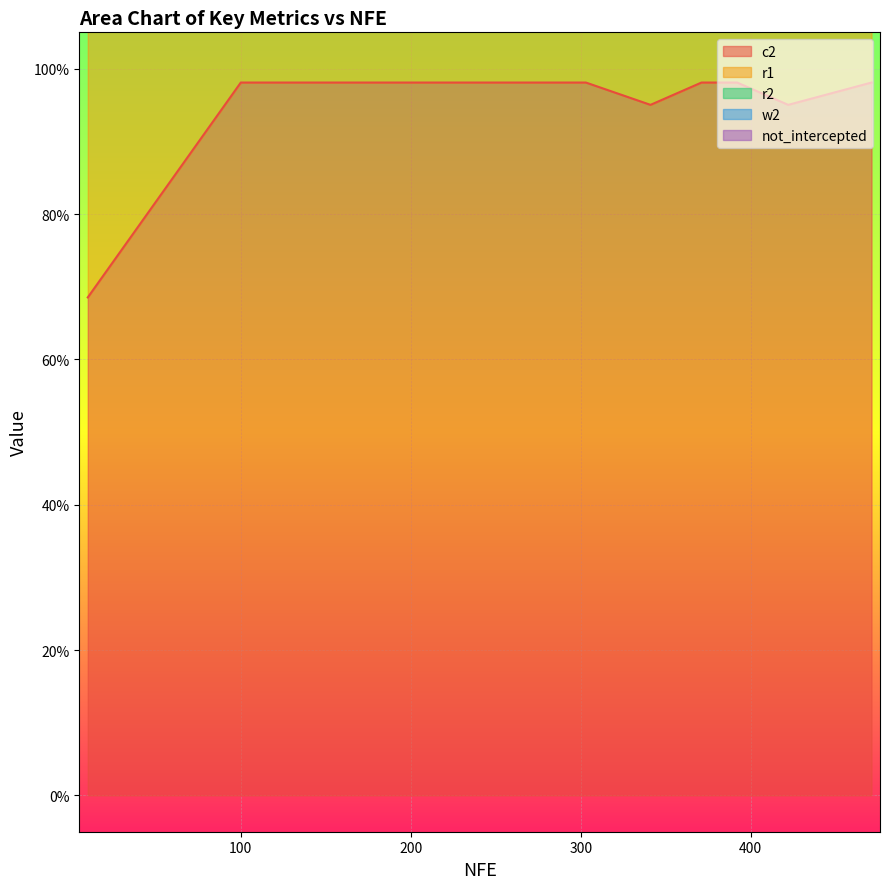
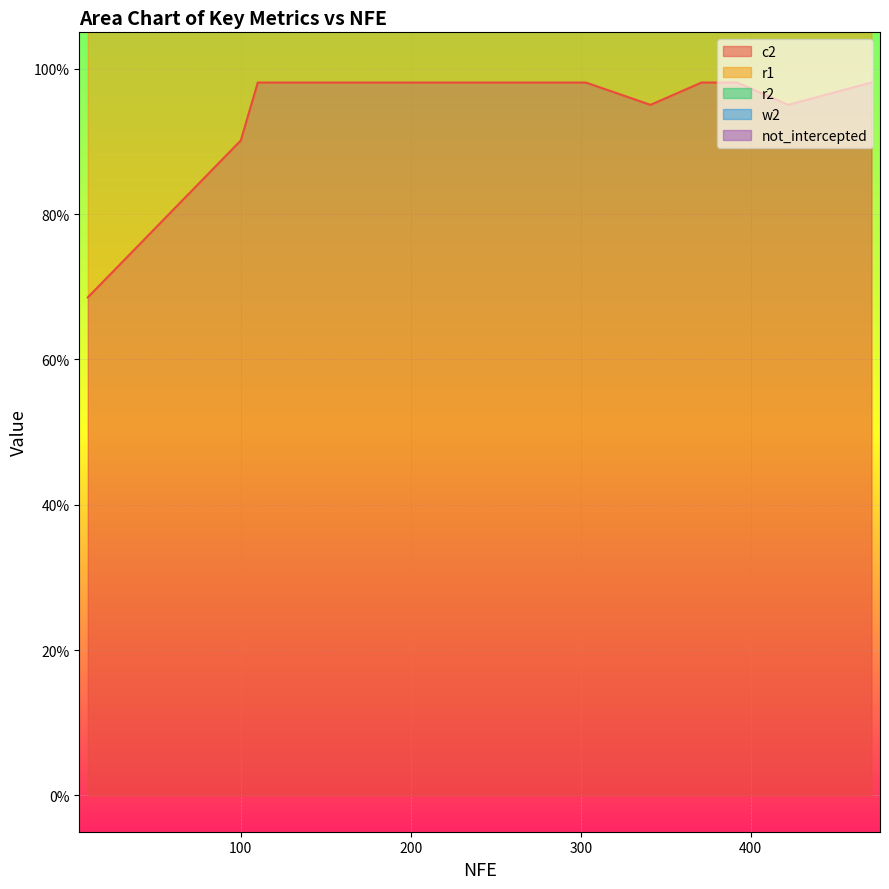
  {
    "c2": {
-     "100": "98%"
+     "100": "90%"
    }
  }
